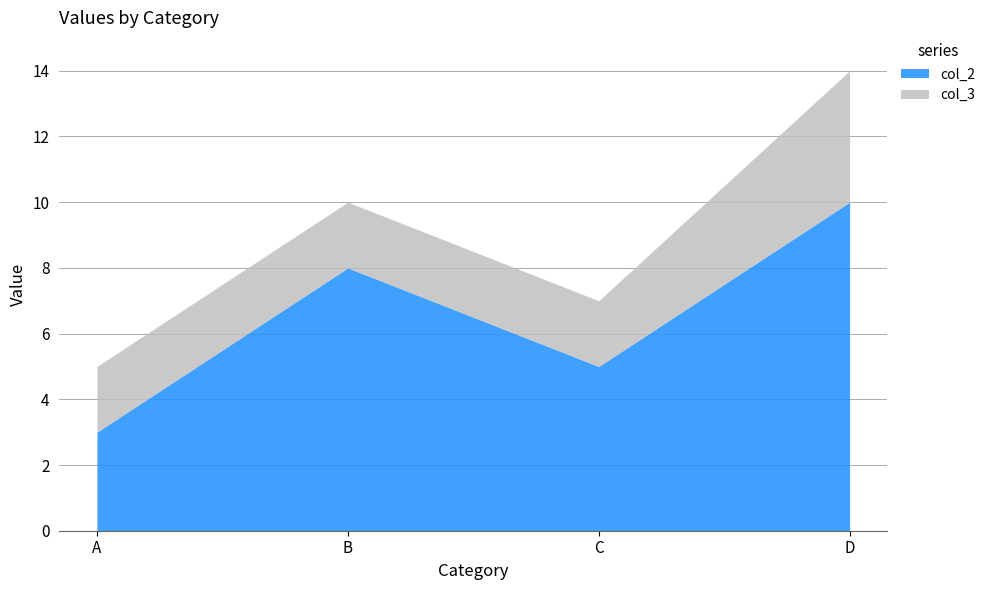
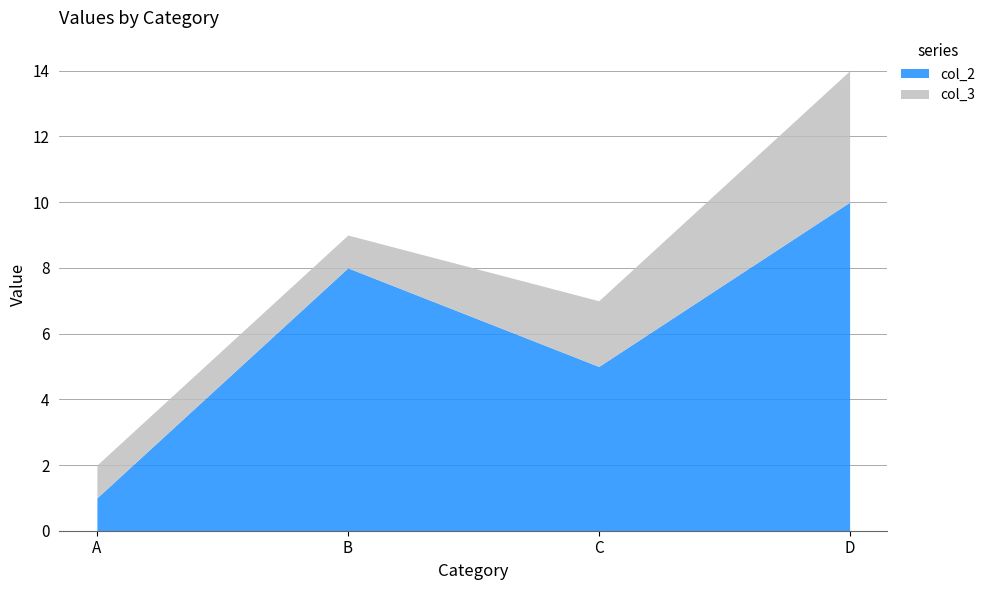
  {
    "col_2": {
-     "A": 3,
+     "A": 1,
      "B": 8,
      "C": 5,
      "D": 10
    },
    "col_3": {
-     "A": 2,
-     "B": 2,
+     "A": 1,
+     "B": 1,
      "C": 2,
      "D": 4
    }
  }
